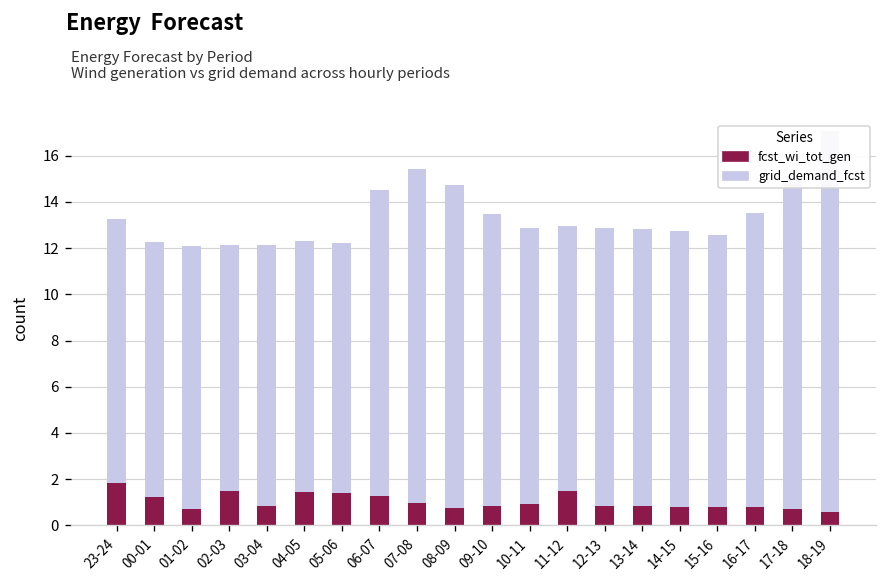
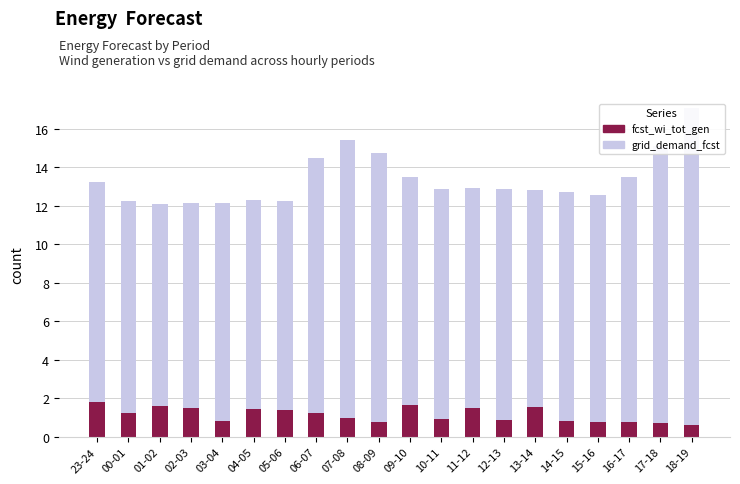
  {
    "grid_demand_fcst": {
      "23-24": 13.2,
      "00-01": 12.3,
      "01-02": 12.1,
      "02-03": 12.1,
      "03-04": 12.1,
      "04-05": 12.3,
      "05-06": 12.2,
      "06-07": 14.5,
      "07-08": 15.4,
      "08-09": 14.7,
      "09-10": 13.5,
      "10-11": 12.9,
      "11-12": 12.9,
      "12-13": 12.9,
      "13-14": 12.8,
      "14-15": 12.7,
      "15-16": 12.5,
      "16-17": 13.5
    },
    "fcst_wi_tot_gen": {
-     "01-02": 0.7,
-     "09-10": 0.8,
-     "13-14": 0.8
+     "01-02": 1.6,
+     "09-10": 1.7,
+     "13-14": 1.5
    }
  }
